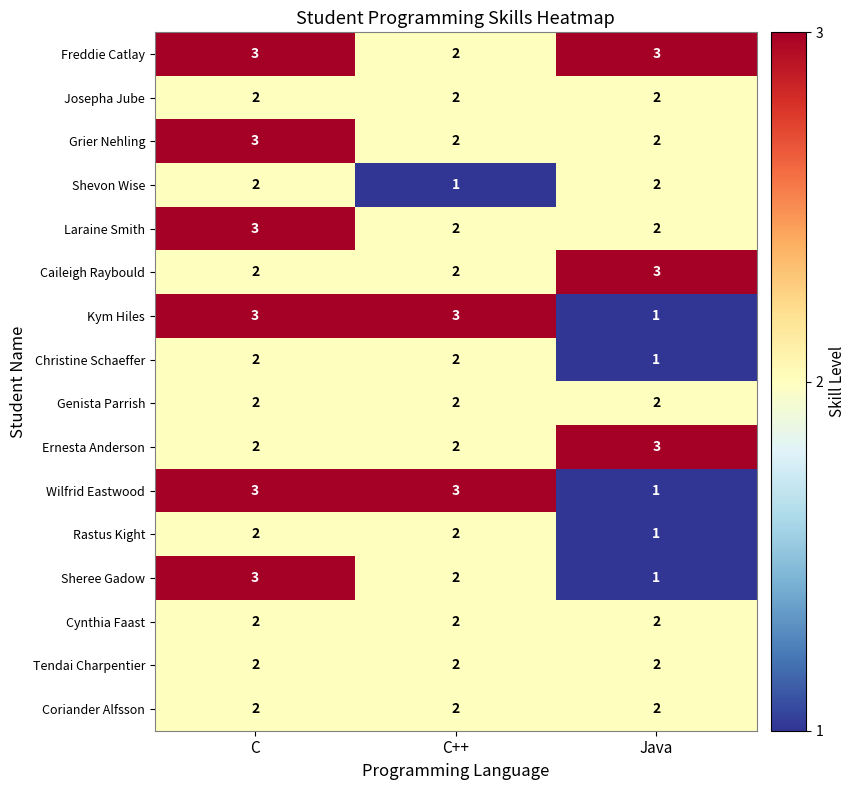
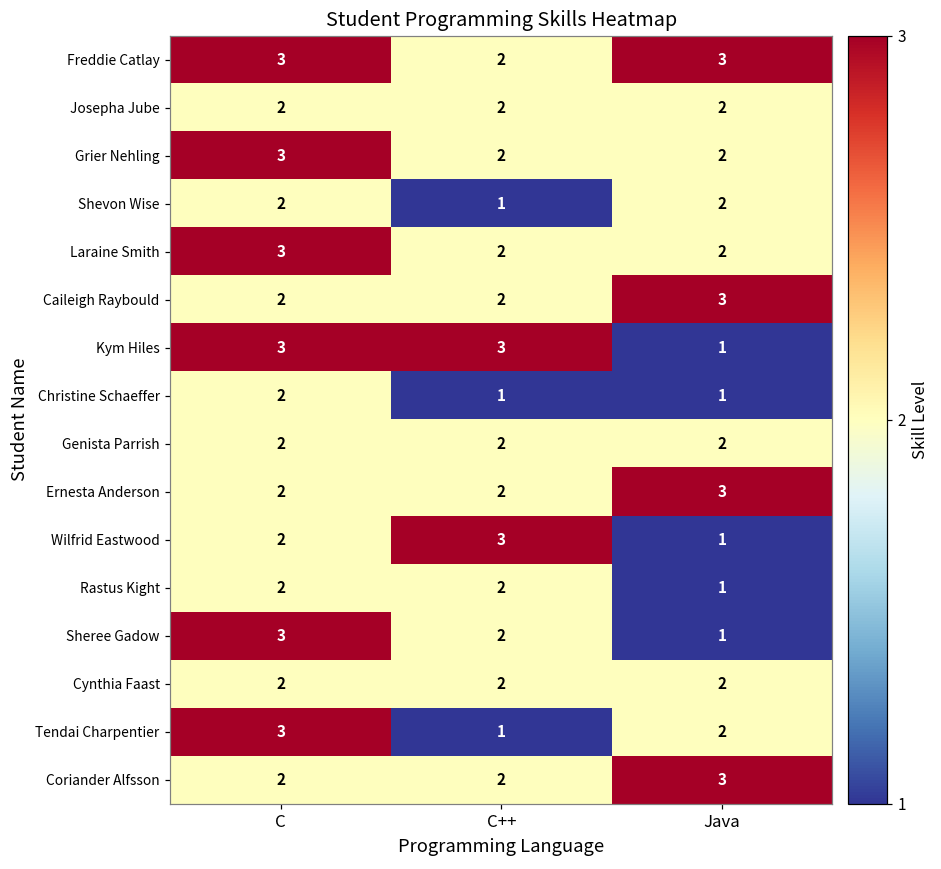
  {
    "Freddie Catlay": {
      "C": 3,
      "C++": 2,
      "Java": 3
    },
    "Josepha Jube": {
      "C": 2,
      "C++": 2,
      "Java": 2
    },
    "Grier Nehling": {
      "C": 3,
      "C++": 2,
      "Java": 2
    },
    "Shevon Wise": {
      "C": 2,
      "C++": 1,
      "Java": 2
    },
    "Laraine Smith": {
      "C": 3,
      "C++": 2,
      "Java": 2
    },
    "Caileigh Raybould": {
      "C": 2,
      "C++": 2,
      "Java": 3
    },
    "Kym Hiles": {
      "C": 3,
      "C++": 3,
      "Java": 1
    },
    "Christine Schaeffer": {
      "C": 2,
-     "C++": 2,
+     "C++": 1,
      "Java": 1
    },
    "Genista Parrish": {
      "C": 2,
      "C++": 2,
      "Java": 2
    },
    "Ernesta Anderson": {
      "C": 2,
      "C++": 2,
      "Java": 3
    },
    "Wilfrid Eastwood": {
-     "C": 3,
+     "C": 2,
      "C++": 3,
      "Java": 1
    },
    "Rastus Kight": {
      "C": 2,
      "C++": 2,
      "Java": 1
    },
    "Sheree Gadow": {
      "C": 3,
      "C++": 2,
      "Java": 1
    },
    "Cynthia Faast": {
      "C": 2,
      "C++": 2,
      "Java": 2
    },
    "Tendai Charpentier": {
-     "C": 2,
-     "C++": 2,
+     "C": 3,
+     "C++": 1,
      "Java": 2
    },
    "Coriander Alfsson": {
      "C": 2,
      "C++": 2,
-     "Java": 2
+     "Java": 3
    }
  }
